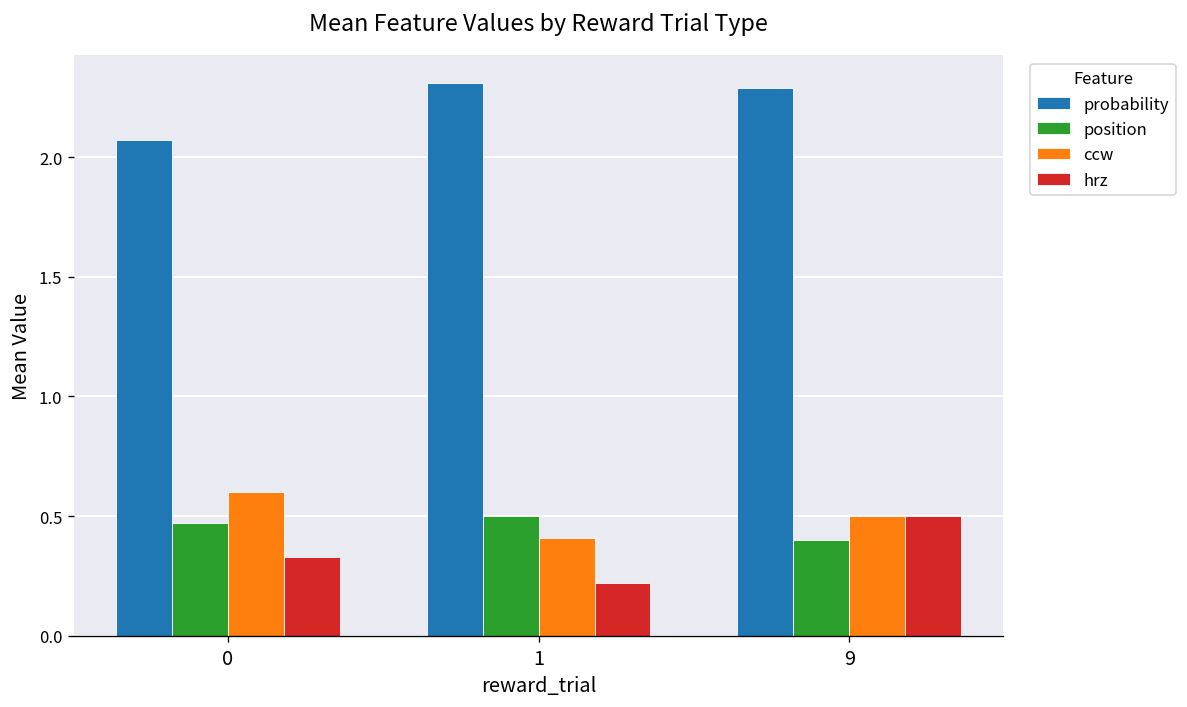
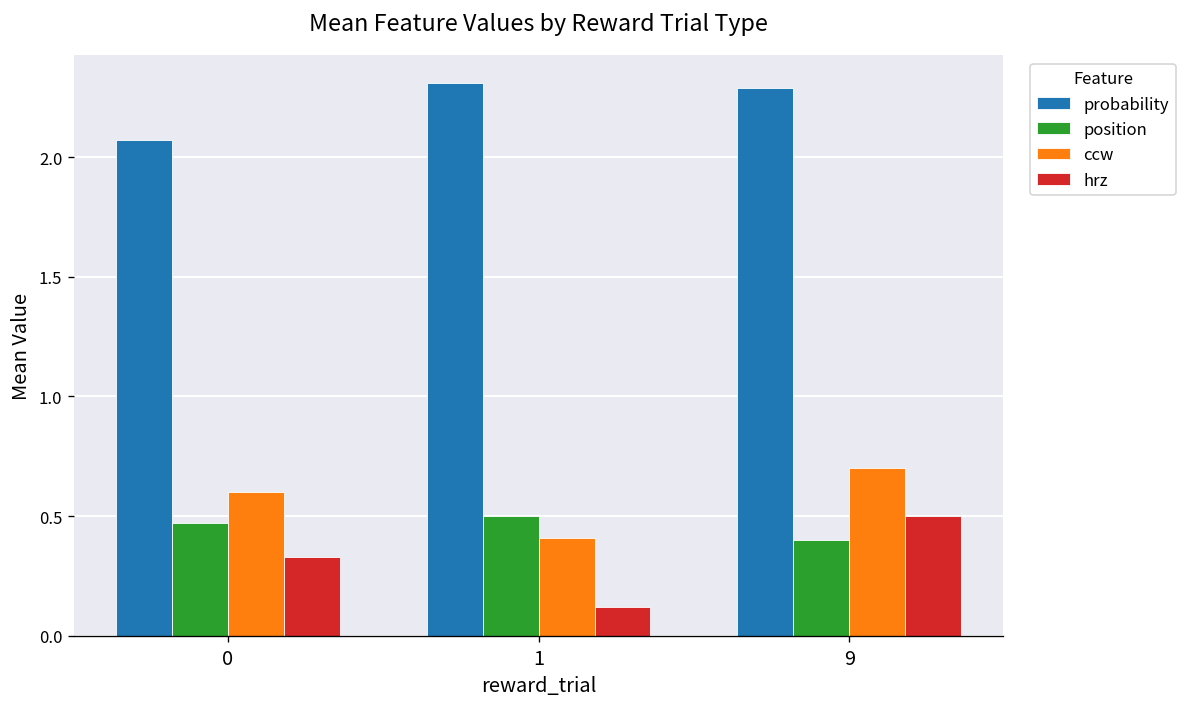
  {
    "probability": {
      "0": 2.07,
      "1": 2.31,
      "9": 2.29
    },
    "position": {
      "0": 0.47,
      "1": 0.50,
      "9": 0.40
    },
    "ccw": {
      "0": 0.6,
      "1": 0.4,
-     "9": 0.5
+     "9": 0.7
    },
    "hrz": {
      "0": 0.33,
-     "1": 0.22,
+     "1": 0.12,
      "9": 0.50
    }
  }
